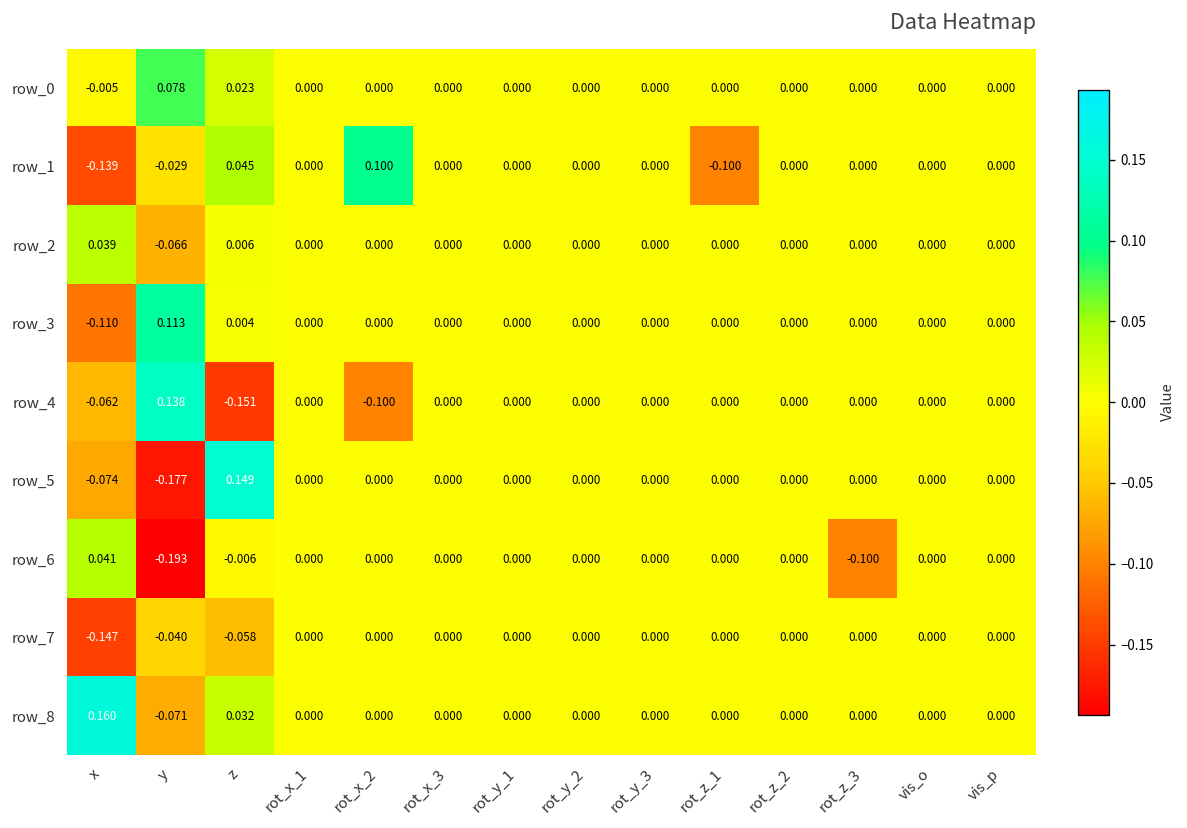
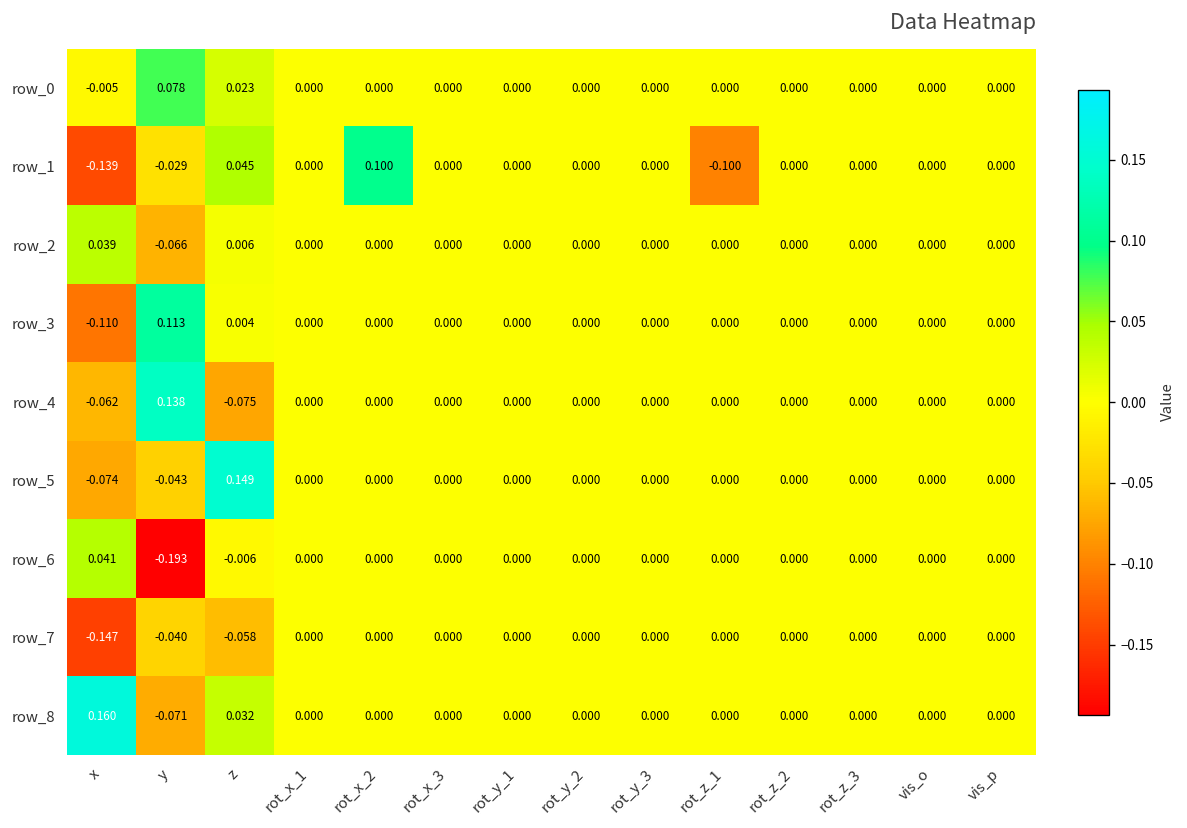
  {
    "row_0": {
      "x": -0.005,
      "y": 0.078,
      "z": 0.023,
      "rot_x_1": 0.000,
      "rot_x_2": 0.000,
      "rot_x_3": 0.000,
      "rot_y_1": 0.000,
      "rot_y_2": 0.000,
      "rot_y_3": 0.000,
      "rot_z_1": 0.000,
      "rot_z_2": 0.000,
      "rot_z_3": 0.000,
      "vis_o": 0.000,
      "vis_p": 0.000
    },
    "row_1": {
      "x": -0.139,
      "y": -0.029,
      "z": 0.045,
      "rot_x_1": 0.000,
      "rot_x_2": 0.100,
      "rot_x_3": 0.000,
      "rot_y_1": 0.000,
      "rot_y_2": 0.000,
      "rot_y_3": 0.000,
      "rot_z_1": -0.100,
      "rot_z_2": 0.000,
      "rot_z_3": 0.000,
      "vis_o": 0.000,
      "vis_p": 0.000
    },
    "row_2": {
      "x": 0.039,
      "y": -0.066,
      "z": 0.006,
      "rot_x_1": 0.000,
      "rot_x_2": 0.000,
      "rot_x_3": 0.000,
      "rot_y_1": 0.000,
      "rot_y_2": 0.000,
      "rot_y_3": 0.000,
      "rot_z_1": 0.000,
      "rot_z_2": 0.000,
      "rot_z_3": 0.000,
      "vis_o": 0.000,
      "vis_p": 0.000
    },
    "row_3": {
      "x": -0.110,
      "y": 0.113,
      "z": 0.004,
      "rot_x_1": 0.000,
      "rot_x_2": 0.000,
      "rot_x_3": 0.000,
      "rot_y_1": 0.000,
      "rot_y_2": 0.000,
      "rot_y_3": 0.000,
      "rot_z_1": 0.000,
      "rot_z_2": 0.000,
      "rot_z_3": 0.000,
      "vis_o": 0.000,
      "vis_p": 0.000
    },
    "row_4": {
      "x": -0.062,
      "y": 0.138,
-     "z": -0.151,
+     "z": -0.075,
      "rot_x_1": 0.000,
-     "rot_x_2": -0.100,
+     "rot_x_2": 0.000,
      "rot_x_3": 0.000,
      "rot_y_1": 0.000,
      "rot_y_2": 0.000,
      "rot_y_3": 0.000,
      "rot_z_1": 0.000,
      "rot_z_2": 0.000,
      "rot_z_3": 0.000,
      "vis_o": 0.000,
      "vis_p": 0.000
    },
    "row_5": {
      "x": -0.074,
-     "y": -0.177,
+     "y": -0.043,
      "z": 0.149,
      "rot_x_1": 0.000,
      "rot_x_2": 0.000,
      "rot_x_3": 0.000,
      "rot_y_1": 0.000,
      "rot_y_2": 0.000,
      "rot_y_3": 0.000,
      "rot_z_1": 0.000,
      "rot_z_2": 0.000,
      "rot_z_3": 0.000,
      "vis_o": 0.000,
      "vis_p": 0.000
    },
    "row_6": {
      "x": 0.041,
      "y": -0.193,
      "z": -0.006,
      "rot_x_1": 0.000,
      "rot_x_2": 0.000,
      "rot_x_3": 0.000,
      "rot_y_1": 0.000,
      "rot_y_2": 0.000,
      "rot_y_3": 0.000,
      "rot_z_1": 0.000,
      "rot_z_2": 0.000,
-     "rot_z_3": -0.100,
+     "rot_z_3": 0.000,
      "vis_o": 0.000,
      "vis_p": 0.000
    },
    "row_7": {
      "x": -0.147,
      "y": -0.040,
      "z": -0.058,
      "rot_x_1": 0.000,
      "rot_x_2": 0.000,
      "rot_x_3": 0.000,
      "rot_y_1": 0.000,
      "rot_y_2": 0.000,
      "rot_y_3": 0.000,
      "rot_z_1": 0.000,
      "rot_z_2": 0.000,
      "rot_z_3": 0.000,
      "vis_o": 0.000,
      "vis_p": 0.000
    },
    "row_8": {
      "x": 0.160,
      "y": -0.071,
      "z": 0.032,
      "rot_x_1": 0.000,
      "rot_x_2": 0.000,
      "rot_x_3": 0.000,
      "rot_y_1": 0.000,
      "rot_y_2": 0.000,
      "rot_y_3": 0.000,
      "rot_z_1": 0.000,
      "rot_z_2": 0.000,
      "rot_z_3": 0.000,
      "vis_o": 0.000,
      "vis_p": 0.000
    }
  }
